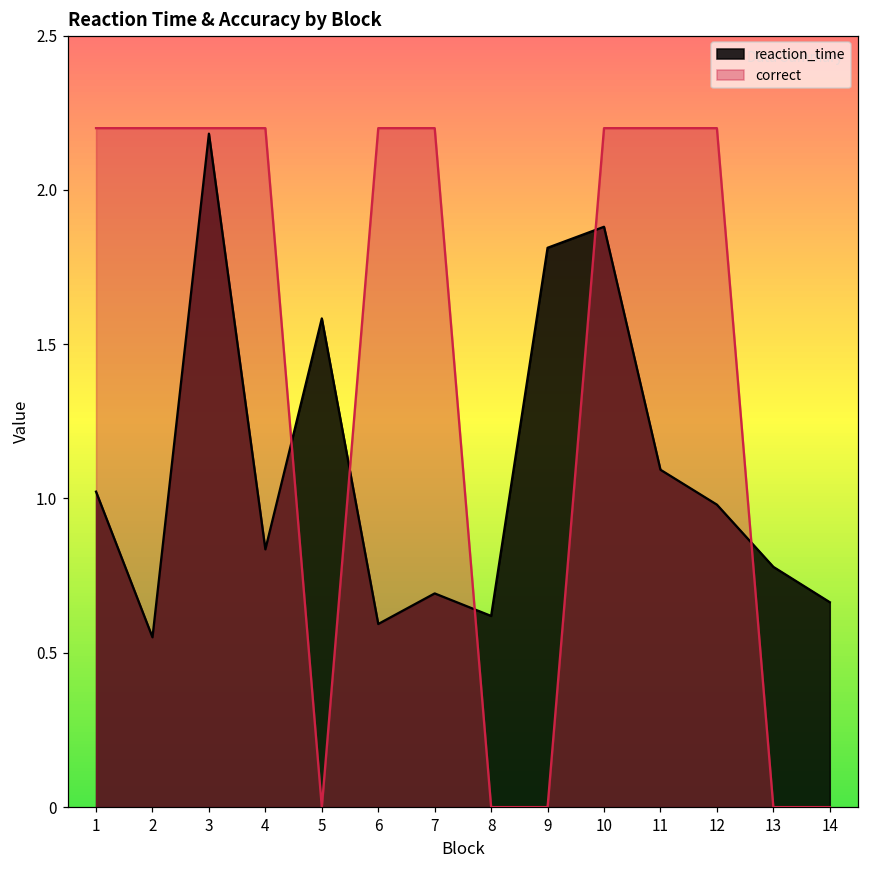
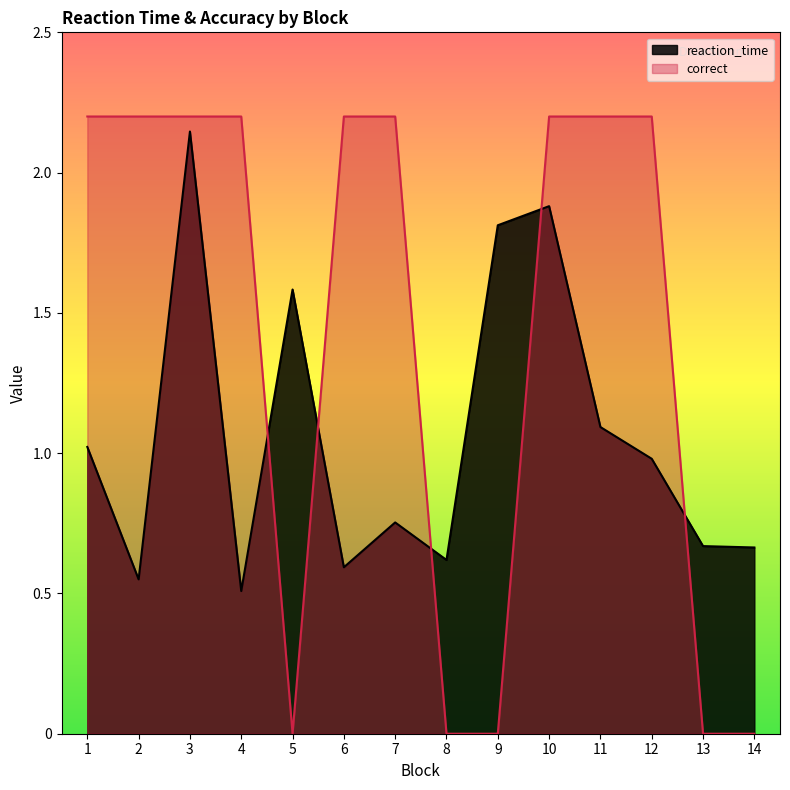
  {
    "reaction_time": {
      "1": 1.02,
      "2": 0.55,
-     "3": 2.18,
-     "4": 0.84,
+     "3": 2.15,
+     "4": 0.51,
      "5": 1.58,
      "6": 0.59,
-     "7": 0.69,
+     "7": 0.75,
      "8": 0.62,
      "9": 1.81,
      "10": 1.88,
      "11": 1.09,
      "12": 0.98,
-     "13": 0.78,
+     "13": 0.67,
      "14": 0.66
    },
    "correct": {
      "1": 2.20,
      "2": 2.20,
      "3": 2.20,
      "4": 2.20,
      "5": 0.00,
      "6": 2.20,
      "7": 2.20,
      "8": 0.00,
      "9": 0.00,
      "10": 2.20,
      "11": 2.20,
      "12": 2.20,
      "13": 0.00,
      "14": 0.00
    }
  }
